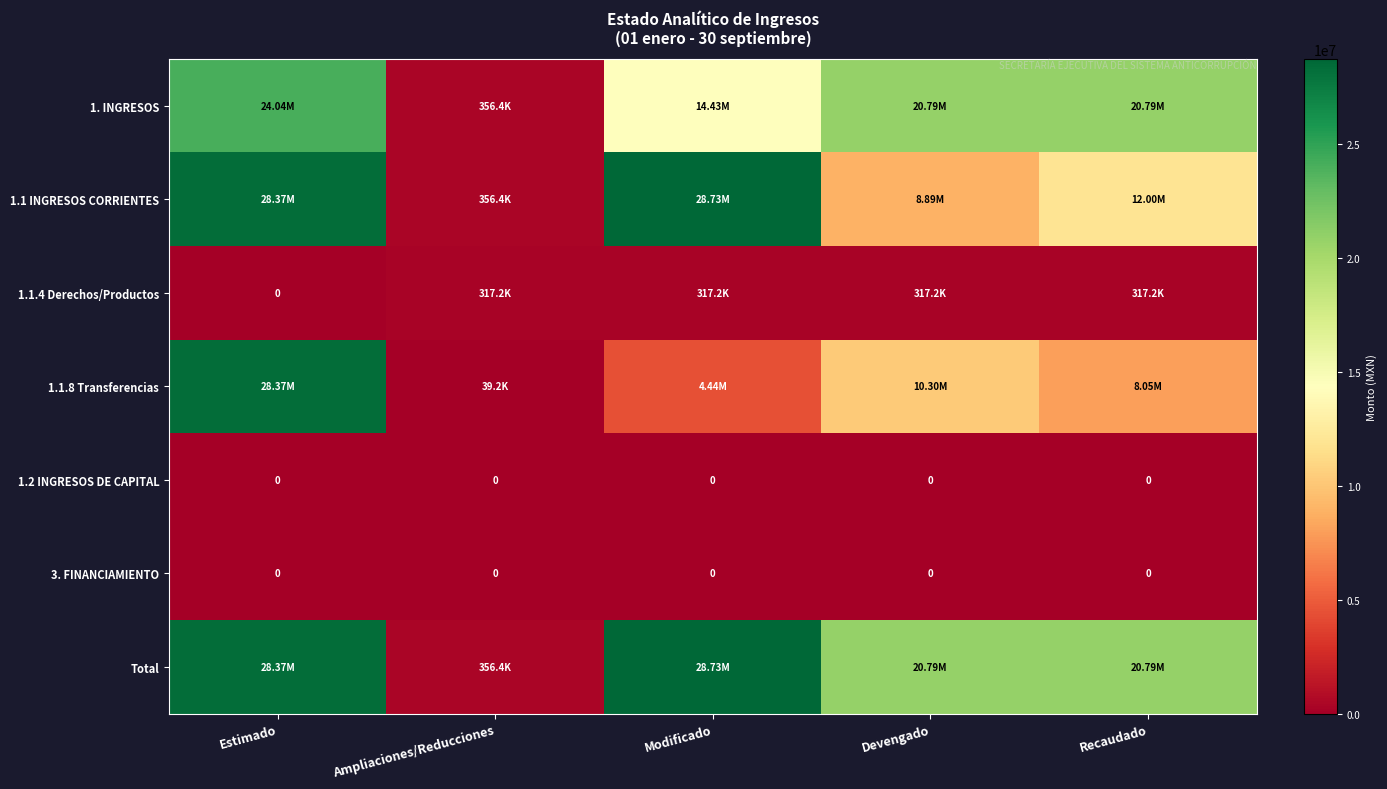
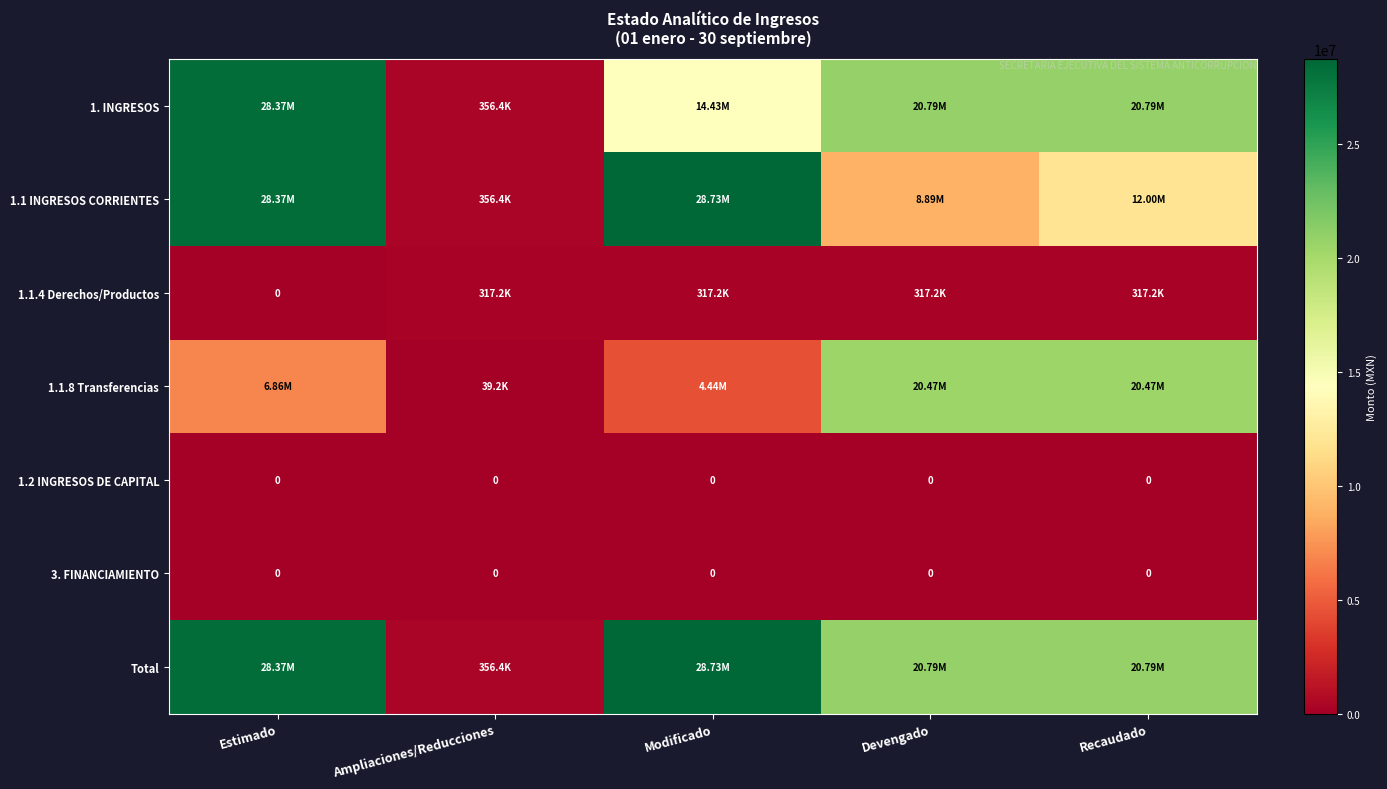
  {
    "1. INGRESOS": {
-     "Estimado": "24.04M",
+     "Estimado": "28.37M",
      "Ampliaciones/Reducciones": "356.4K",
      "Modificado": "14.43M",
      "Devengado": "20.79M"
    },
    "1.1 INGRESOS CORRIENTES": {
      "Estimado": "28.37M",
      "Ampliaciones/Reducciones": "356.4K",
      "Modificado": "28.73M",
      "Devengado": "8.89M",
      "Recaudado": "12.00M"
    },
    "1.1.4 Derechos/Productos": {
      "Estimado": "0",
      "Ampliaciones/Reducciones": "317.2K",
      "Modificado": "317.2K",
      "Devengado": "317.2K",
      "Recaudado": "317.2K"
    },
    "1.1.8 Transferencias": {
-     "Estimado": "28.37M",
+     "Estimado": "6.86M",
      "Ampliaciones/Reducciones": "39.2K",
      "Modificado": "4.44M",
-     "Devengado": "10.30M",
-     "Recaudado": "8.05M"
+     "Devengado": "20.47M",
+     "Recaudado": "20.47M"
    },
    "1.2 INGRESOS DE CAPITAL": {
      "Estimado": "0",
      "Ampliaciones/Reducciones": "0",
      "Modificado": "0",
      "Devengado": "0",
      "Recaudado": "0"
    },
    "3. FINANCIAMIENTO": {
      "Estimado": "0",
      "Ampliaciones/Reducciones": "0",
      "Modificado": "0",
      "Devengado": "0",
      "Recaudado": "0"
    },
    "Total": {
      "Estimado": "28.37M",
      "Ampliaciones/Reducciones": "356.4K",
      "Modificado": "28.73M",
      "Devengado": "20.79M",
      "Recaudado": "20.79M"
    }
  }
